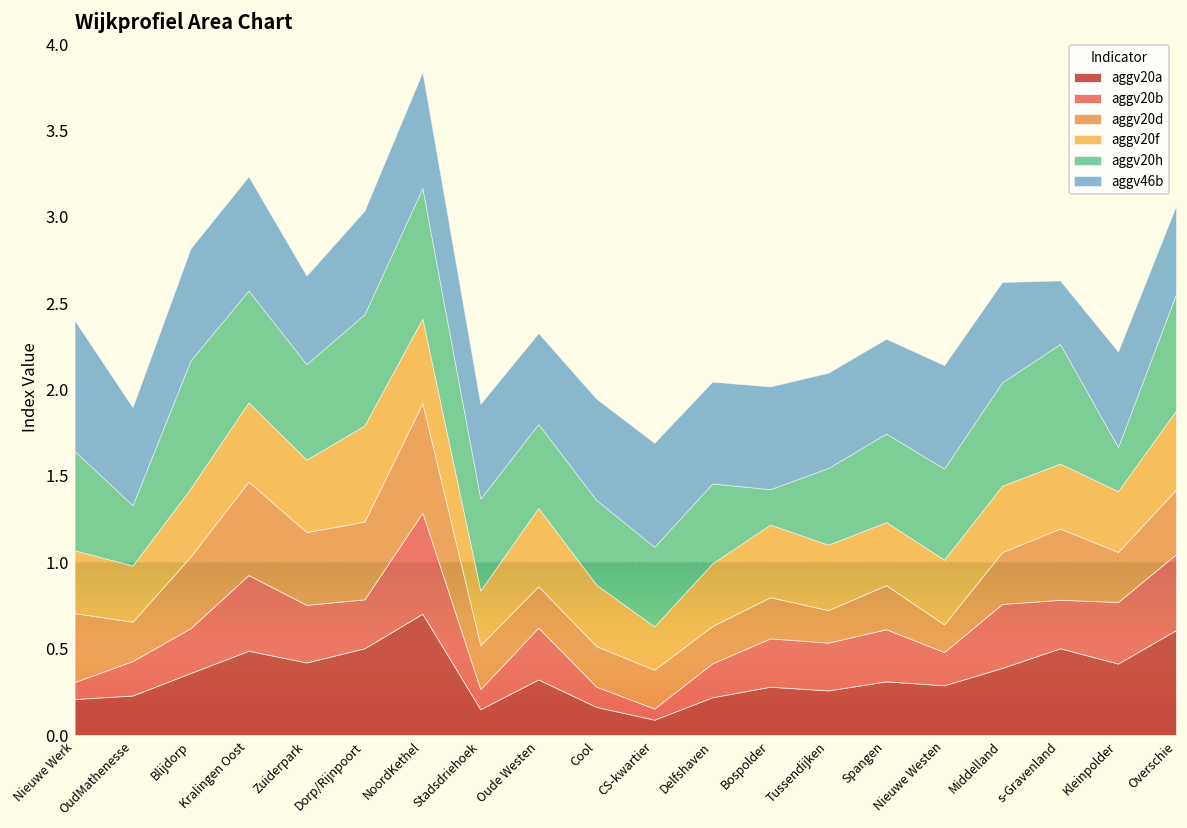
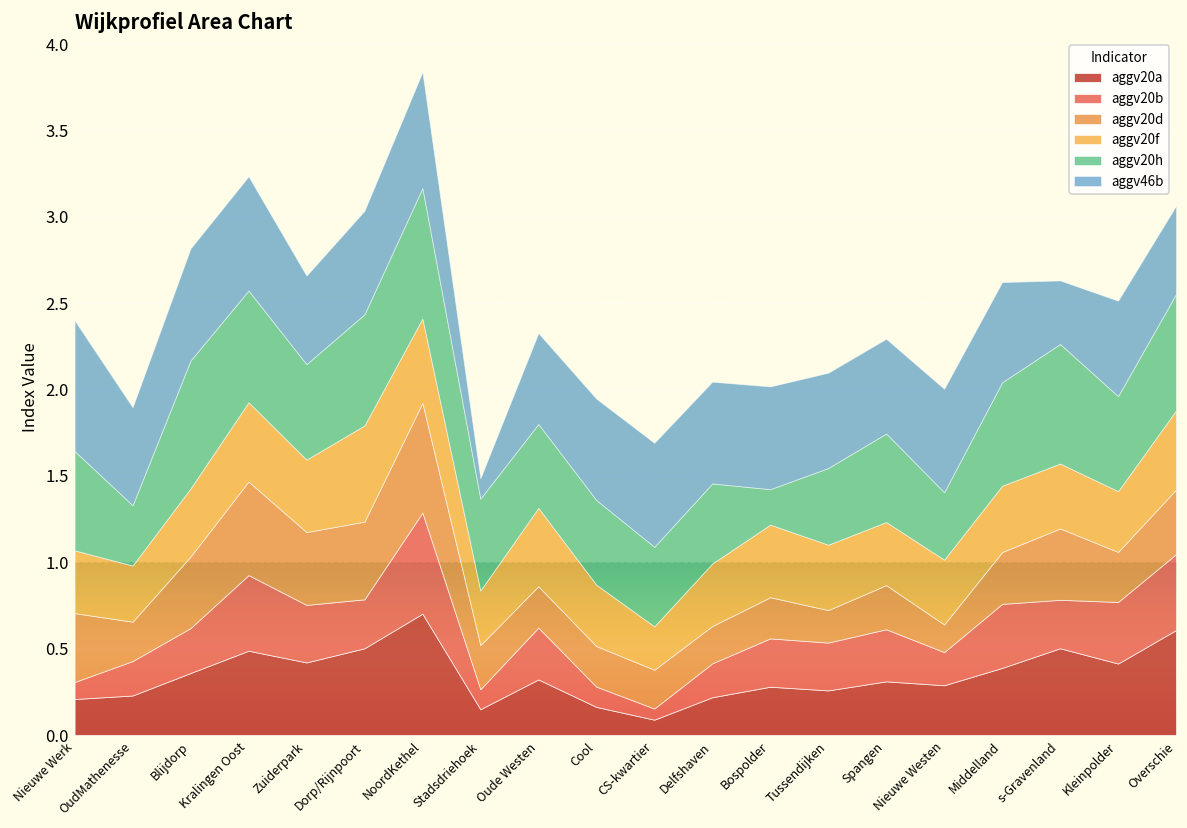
  {
    "aggv20h": {
      "Nieuwe Werk": 0.57,
      "OudMathenesse": 0.35,
      "Blijdorp": 0.74,
      "Kralingen Oost": 0.65,
      "Zuiderpark": 0.55,
      "Dorp/Rijnpoort": 0.64,
      "NoordKethel": 0.76,
      "Stadsdriehoek": 0.53,
      "Oude Westen": 0.49,
      "Cool": 0.49,
      "CS-kwartier": 0.46,
      "Delfshaven": 0.46,
      "Bospolder": 0.21,
      "Tussendijken": 0.44,
      "Spangen": 0.51,
-     "Nieuwe Westen": 0.53,
+     "Nieuwe Westen": 0.39,
      "Middelland": 0.60,
      "s-Gravenland": 0.69,
-     "Kleinpolder": 0.26,
+     "Kleinpolder": 0.55,
      "Overschie": 0.67
    },
    "aggv46b": {
      "Nieuwe Werk": 0.76,
      "OudMathenesse": 0.57,
      "Blijdorp": 0.65,
      "Kralingen Oost": 0.66,
      "Zuiderpark": 0.51,
      "Dorp/Rijnpoort": 0.60,
      "NoordKethel": 0.67,
-     "Stadsdriehoek": 0.55,
+     "Stadsdriehoek": 0.12,
      "Oude Westen": 0.53,
      "Cool": 0.59,
      "CS-kwartier": 0.60,
      "Delfshaven": 0.59,
      "Bospolder": 0.59,
      "Tussendijken": 0.55,
      "Spangen": 0.55,
      "Nieuwe Westen": 0.60,
      "Middelland": 0.58,
      "s-Gravenland": 0.37,
      "Kleinpolder": 0.55,
      "Overschie": 0.51
    }
  }
